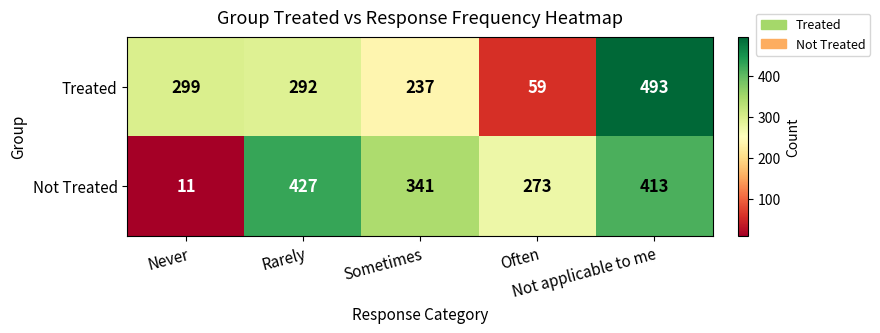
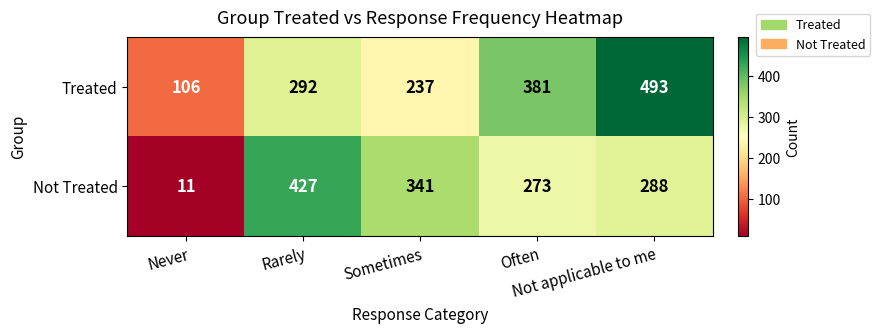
  {
    "Treated": {
-     "Never": 299,
+     "Never": 106,
      "Rarely": 292,
      "Sometimes": 237,
-     "Often": 59,
+     "Often": 381,
      "Not applicable to me": 493
    },
    "Not Treated": {
      "Never": 11,
      "Rarely": 427,
      "Sometimes": 341,
      "Often": 273,
-     "Not applicable to me": 413
+     "Not applicable to me": 288
    }
  }
